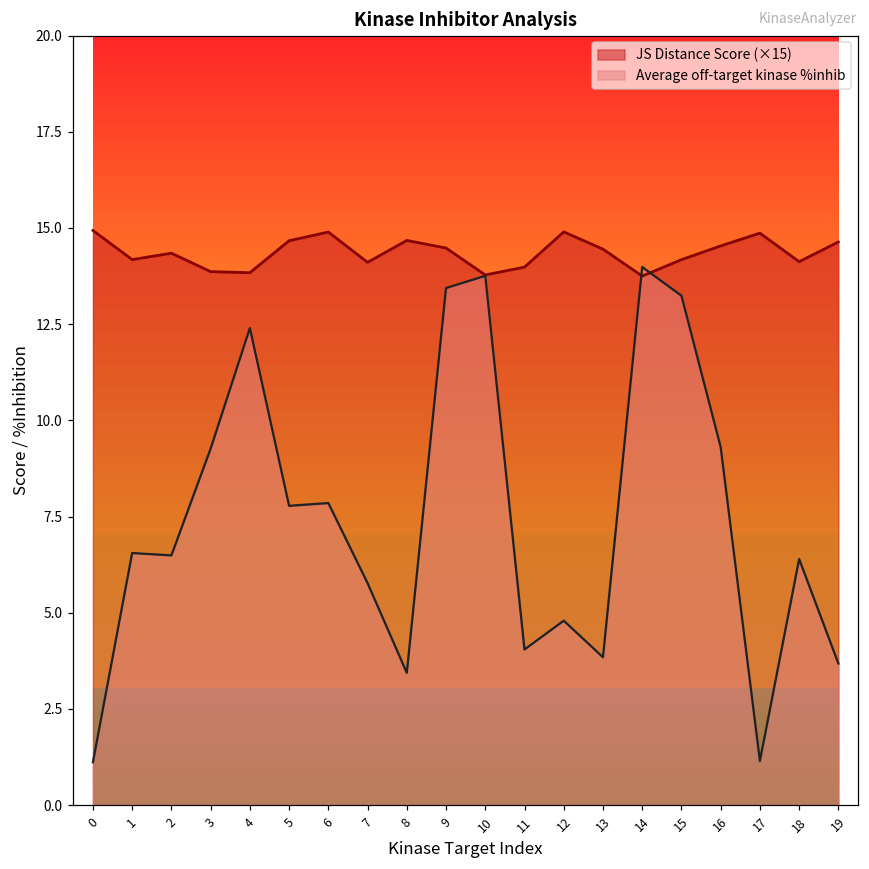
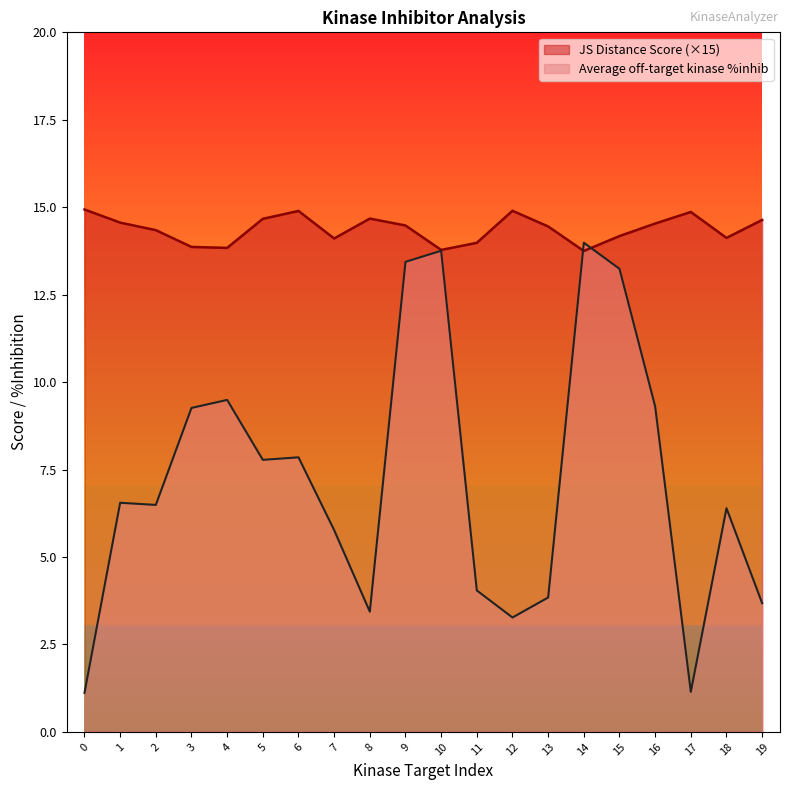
  {
    "JS Distance Score (×15)": {
      "0": 14.9,
-     "1": 14.2,
+     "1": 14.6,
      "2": 14.3,
      "3": 13.9,
      "4": 13.8,
      "5": 14.7,
      "6": 14.9,
      "7": 14.1,
      "8": 14.7,
      "9": 14.5,
      "11": 14.0,
      "12": 14.9,
      "13": 14.5,
      "14": 13.7,
      "15": 14.2,
      "16": 14.5,
      "17": 14.9,
      "18": 14.1,
      "19": 14.6
    },
    "Average off-target kinase %inhib": {
      "0": 1.1,
      "1": 6.6,
      "2": 6.5,
      "3": 9.3,
-     "4": 12.4,
+     "4": 9.5,
      "5": 7.8,
      "6": 7.8,
      "7": 5.8,
      "8": 3.4,
      "9": 13.4,
      "11": 4.0,
-     "12": 4.8,
+     "12": 3.3,
      "13": 3.8,
      "14": 14.0,
      "15": 13.2,
      "16": 9.3,
      "17": 1.1,
      "18": 6.4,
      "19": 3.7
    }
  }
